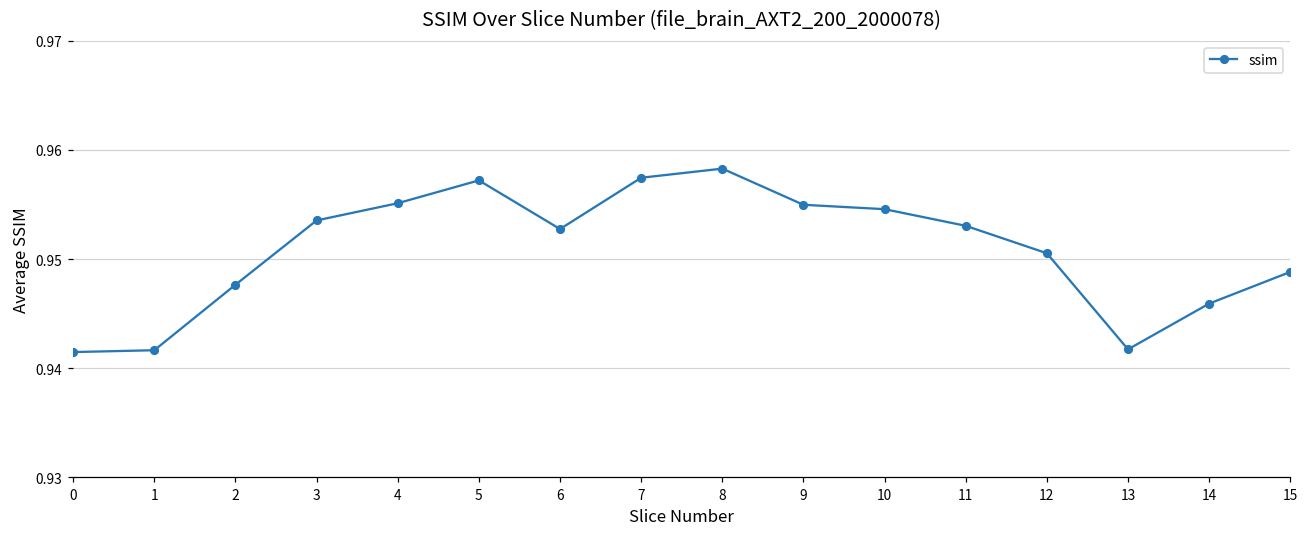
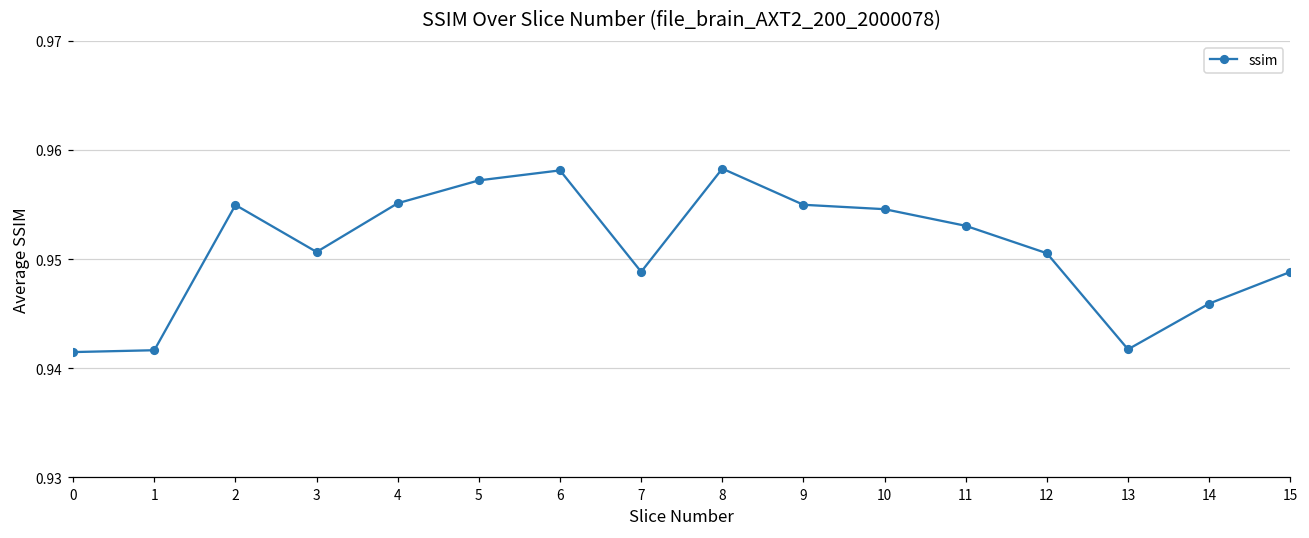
  {
    "0": 0.941,
    "1": 0.942,
-   "2": 0.948,
-   "3": 0.954,
+   "2": 0.955,
+   "3": 0.951,
    "4": 0.955,
    "5": 0.957,
-   "6": 0.953,
-   "7": 0.957,
+   "6": 0.958,
+   "7": 0.949,
    "8": 0.958,
    "9": 0.955,
    "10": 0.955,
    "11": 0.953,
    "12": 0.951,
    "13": 0.942,
    "14": 0.946,
    "15": 0.949
  }
